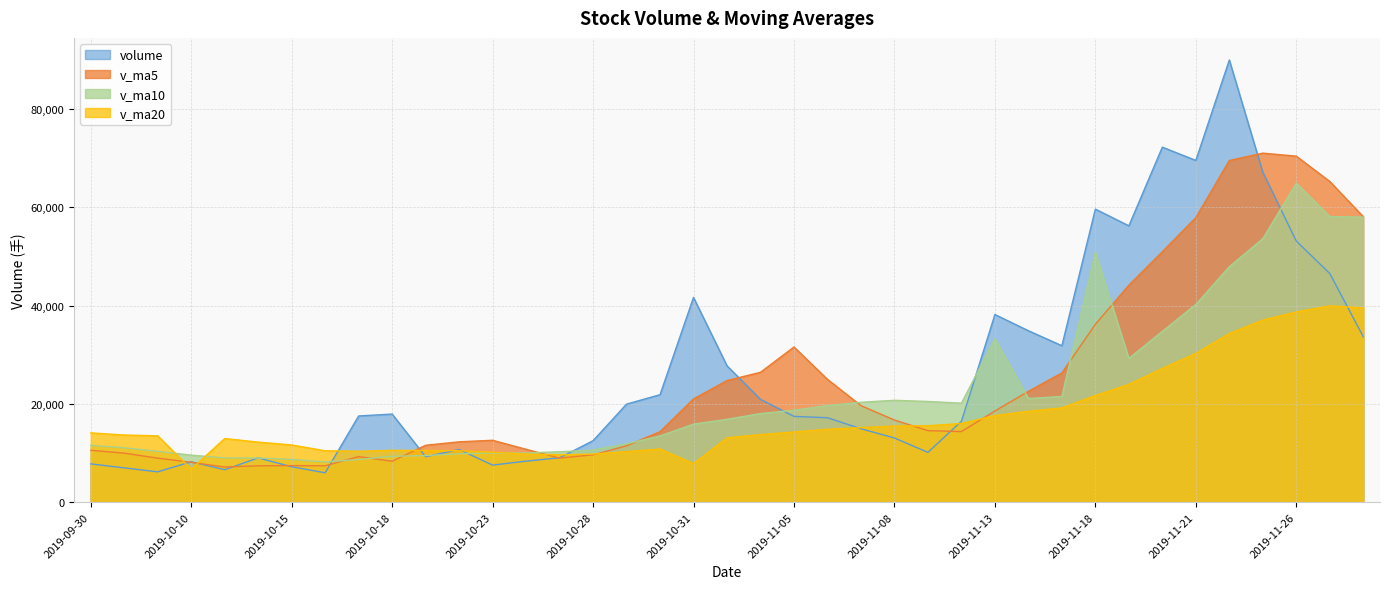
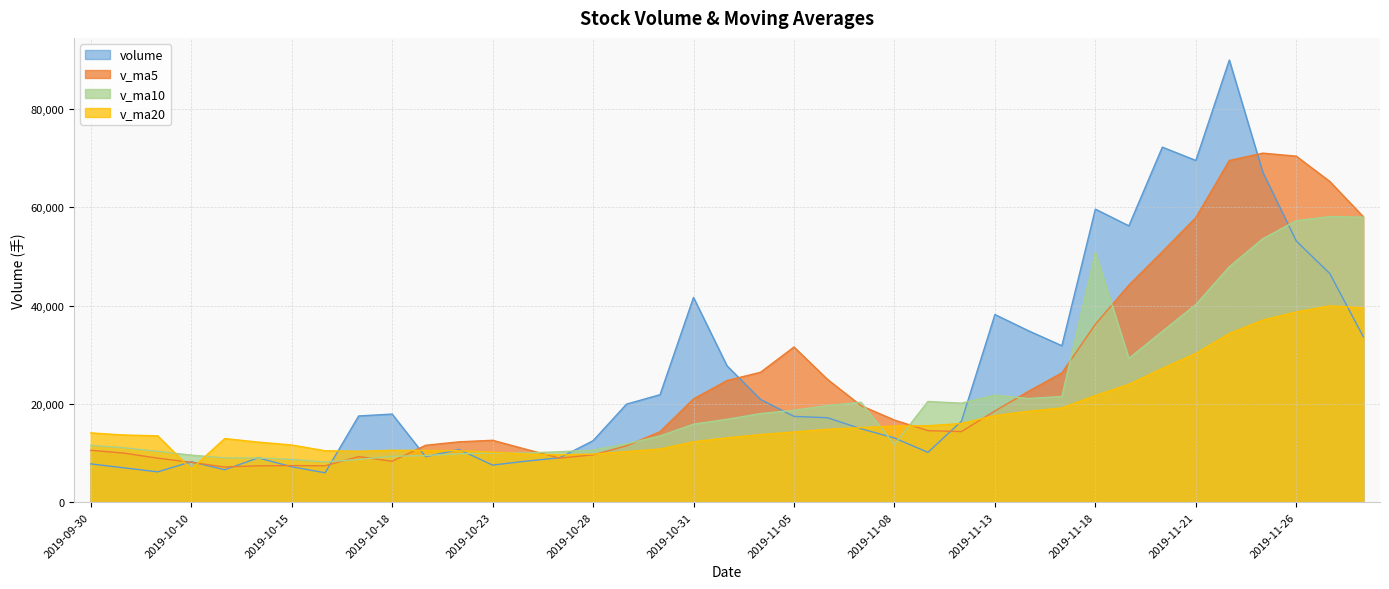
  {
    "volume": {
      "2019-09-30": "8,000",
      "2019-10-18": "18,000",
      "2019-10-23": "8,000",
      "2019-10-28": "13,000",
      "2019-10-31": "42,000",
      "2019-11-05": "17,000",
      "2019-11-08": "13,000",
      "2019-11-13": "38,000",
      "2019-11-18": "60,000",
      "2019-11-21": "70,000",
      "2019-11-26": "53,000"
    },
    "v_ma5": {
      "2019-09-30": "11,000",
      "2019-10-18": "8,000",
      "2019-10-23": "13,000",
      "2019-10-31": "21,000",
      "2019-11-05": "32,000",
      "2019-11-08": "17,000",
      "2019-11-13": "19,000",
      "2019-11-18": "36,000",
      "2019-11-21": "58,000",
      "2019-11-26": "70,000"
    },
    "v_ma10": {
      "2019-09-30": "12,000",
      "2019-10-10": "10,000",
      "2019-10-15": "9,000",
      "2019-10-18": "9,000",
      "2019-10-28": "11,000",
      "2019-10-31": "16,000",
      "2019-11-05": "19,000",
-     "2019-11-08": "21,000",
-     "2019-11-13": "33,000",
+     "2019-11-08": "12,000",
+     "2019-11-13": "22,000",
      "2019-11-18": "51,000",
      "2019-11-21": "40,000",
-     "2019-11-26": "65,000"
+     "2019-11-26": "57,000"
    },
    "v_ma20": {
      "2019-09-30": "14,000",
      "2019-10-10": "7,000",
      "2019-10-15": "12,000",
      "2019-10-18": "11,000",
-     "2019-10-31": "8,000",
+     "2019-10-31": "12,000",
      "2019-11-05": "14,000",
      "2019-11-08": "15,000",
      "2019-11-13": "18,000",
      "2019-11-18": "22,000",
      "2019-11-21": "30,000",
      "2019-11-26": "39,000"
    }
  }
